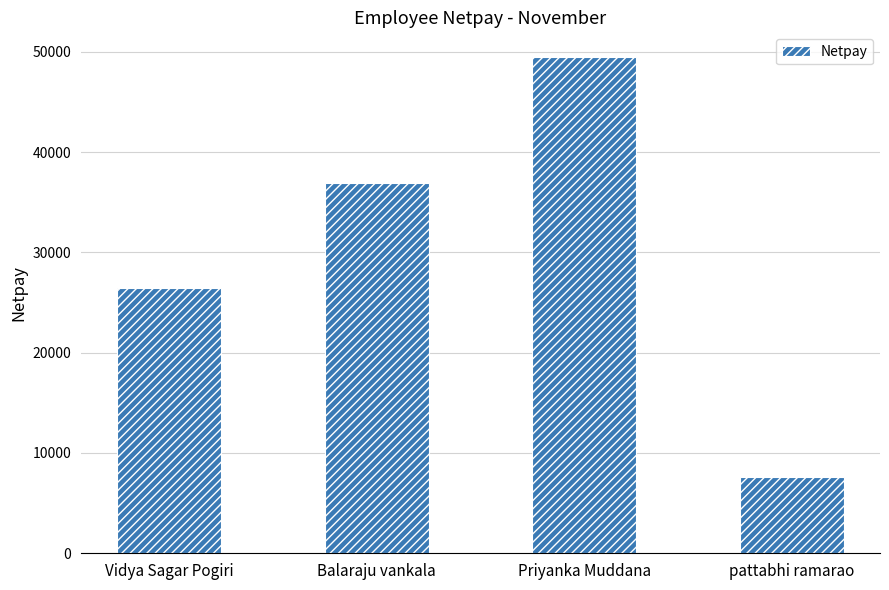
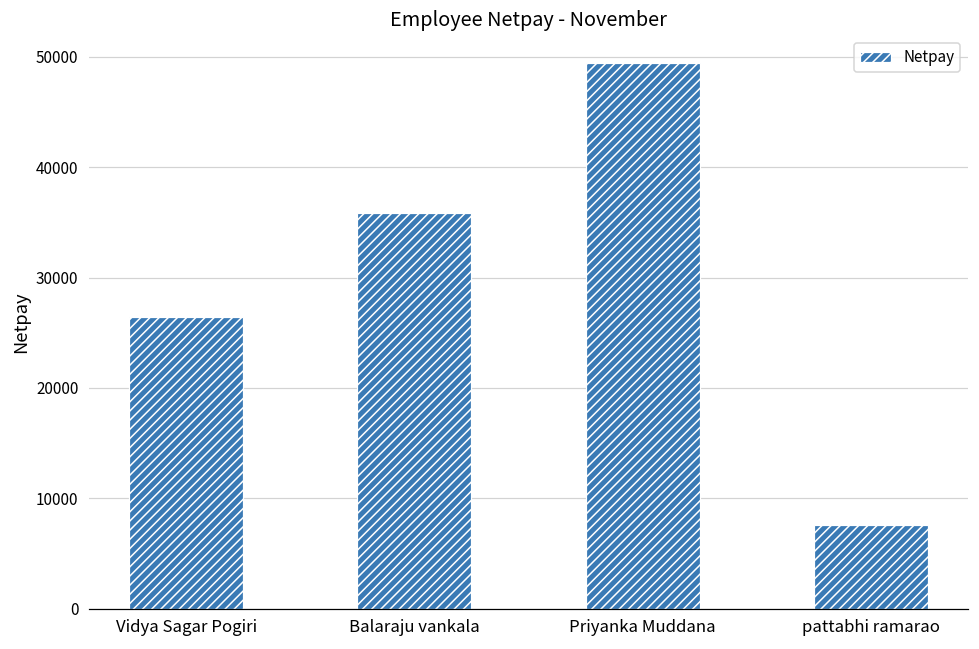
  {
    "Vidya Sagar Pogiri": 26500,
-   "Balaraju vankala": 36900,
+   "Balaraju vankala": 35900,
    "Priyanka Muddana": 49500,
    "pattabhi ramarao": 7600
  }
